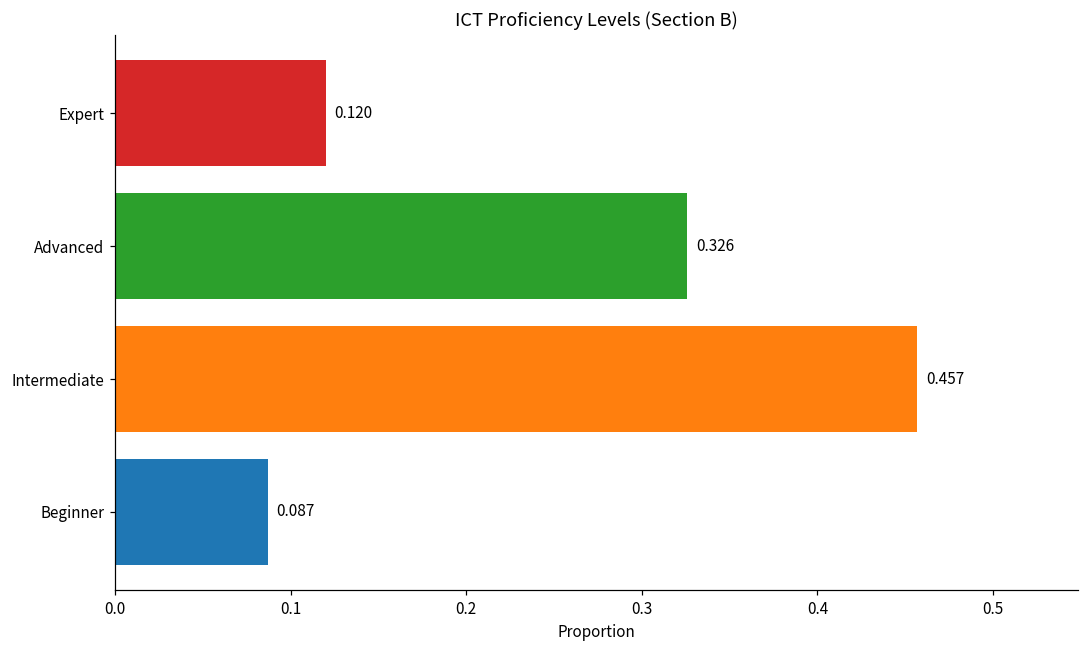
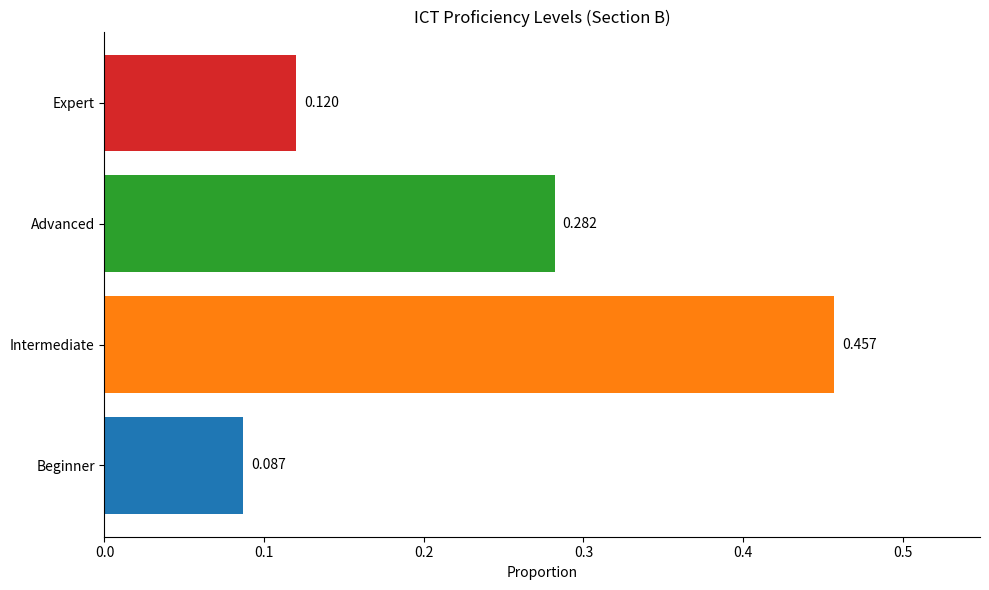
  {
    "Expert": 0.120,
-   "Advanced": 0.326,
+   "Advanced": 0.282,
    "Intermediate": 0.457,
    "Beginner": 0.087
  }
